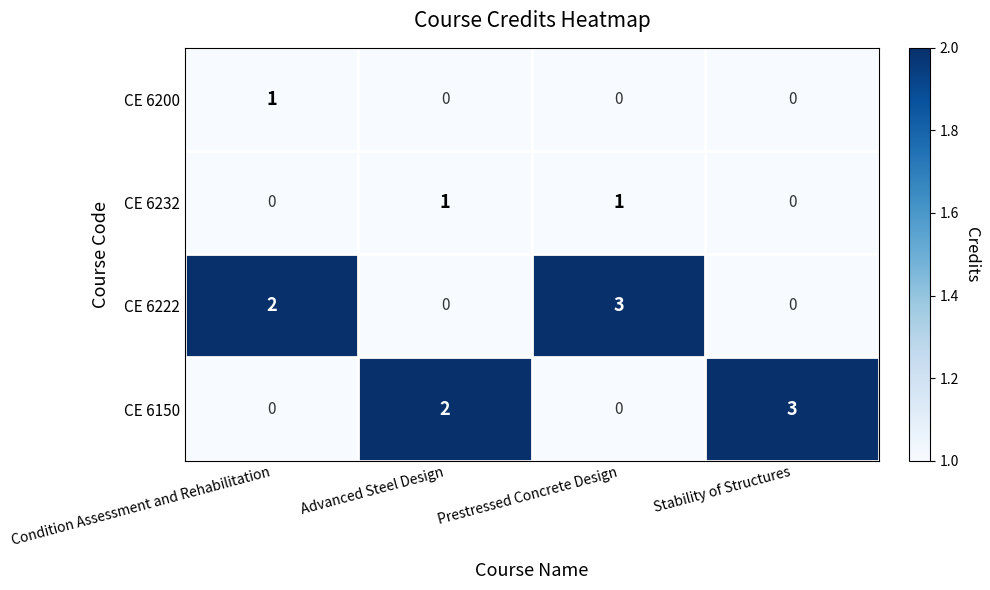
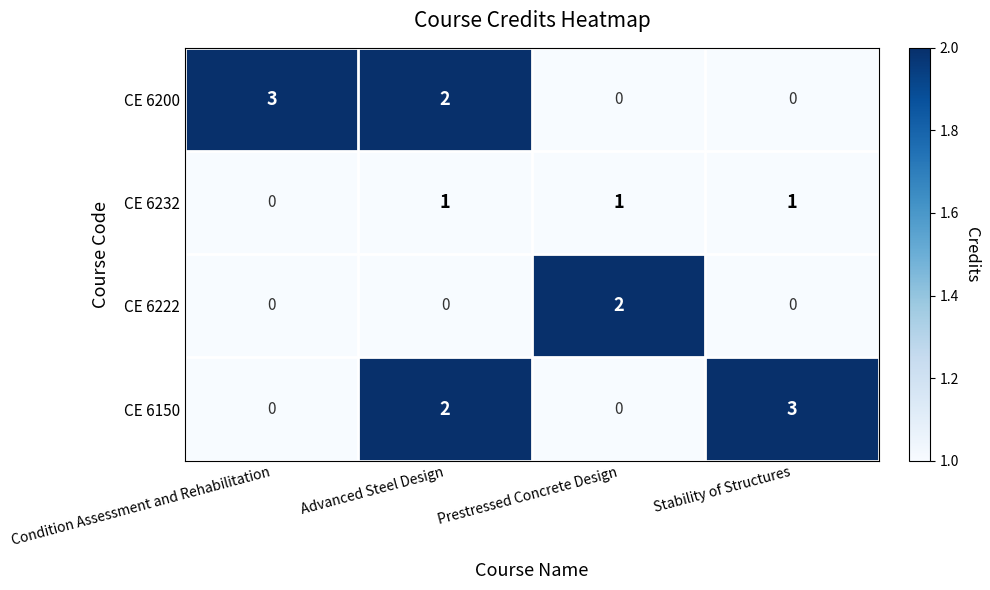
  {
    "CE 6200": {
-     "Condition Assessment and Rehabilitation": 1,
-     "Advanced Steel Design": 0,
+     "Condition Assessment and Rehabilitation": 3,
+     "Advanced Steel Design": 2,
      "Prestressed Concrete Design": 0,
      "Stability of Structures": 0
    },
    "CE 6232": {
      "Condition Assessment and Rehabilitation": 0,
      "Advanced Steel Design": 1,
      "Prestressed Concrete Design": 1,
-     "Stability of Structures": 0
+     "Stability of Structures": 1
    },
    "CE 6222": {
-     "Condition Assessment and Rehabilitation": 2,
+     "Condition Assessment and Rehabilitation": 0,
      "Advanced Steel Design": 0,
-     "Prestressed Concrete Design": 3,
+     "Prestressed Concrete Design": 2,
      "Stability of Structures": 0
    },
    "CE 6150": {
      "Condition Assessment and Rehabilitation": 0,
      "Advanced Steel Design": 2,
      "Prestressed Concrete Design": 0,
      "Stability of Structures": 3
    }
  }
